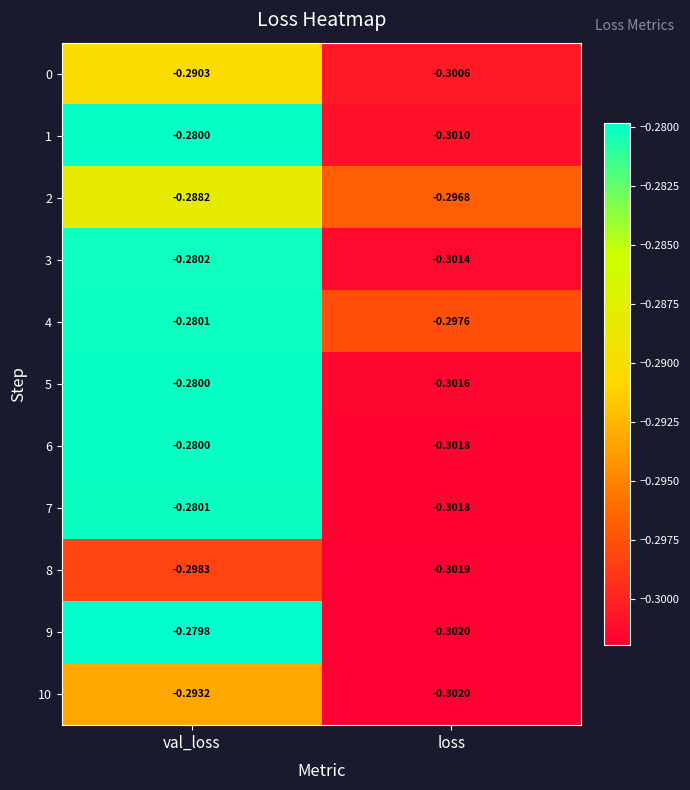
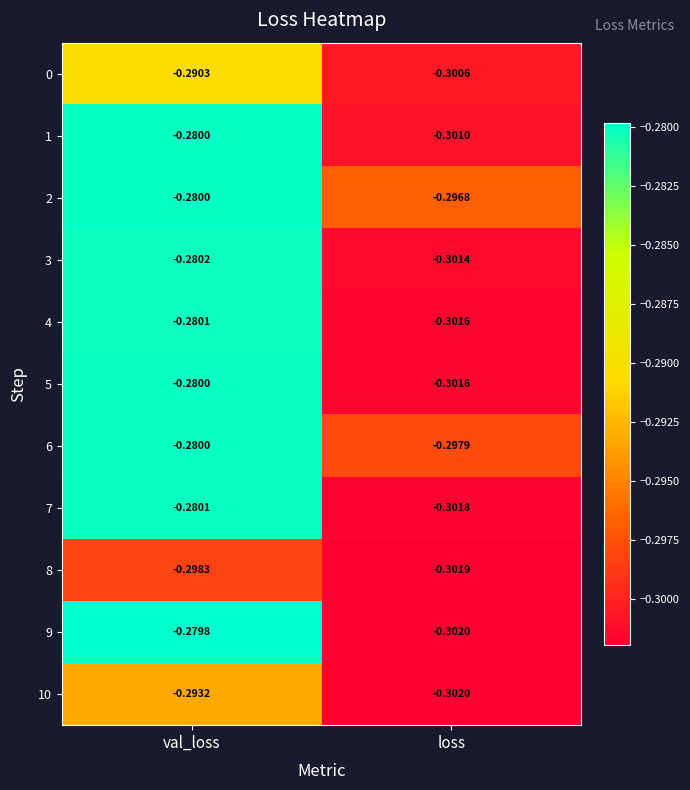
  {
    "0": {
      "val_loss": -0.2903,
      "loss": -0.3006
    },
    "1": {
      "val_loss": -0.2800,
      "loss": -0.3010
    },
    "2": {
-     "val_loss": -0.2882,
+     "val_loss": -0.2800,
      "loss": -0.2968
    },
    "3": {
      "val_loss": -0.2802,
      "loss": -0.3014
    },
    "4": {
      "val_loss": -0.2801,
-     "loss": -0.2976
+     "loss": -0.3016
    },
    "5": {
      "val_loss": -0.2800,
      "loss": -0.3016
    },
    "6": {
      "val_loss": -0.2800,
-     "loss": -0.3018
+     "loss": -0.2979
    },
    "7": {
      "val_loss": -0.2801,
      "loss": -0.3018
    },
    "8": {
      "val_loss": -0.2983,
      "loss": -0.3019
    },
    "9": {
      "val_loss": -0.2798,
      "loss": -0.3020
    },
    "10": {
      "val_loss": -0.2932,
      "loss": -0.3020
    }
  }
